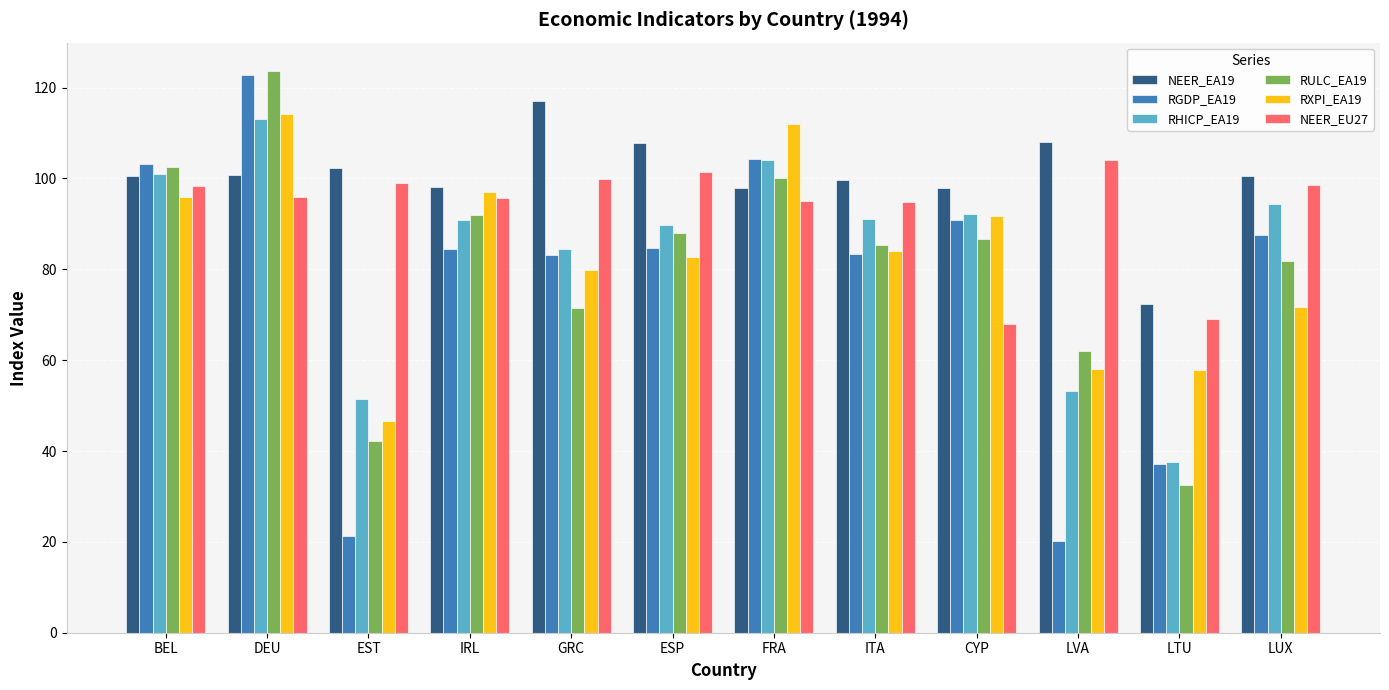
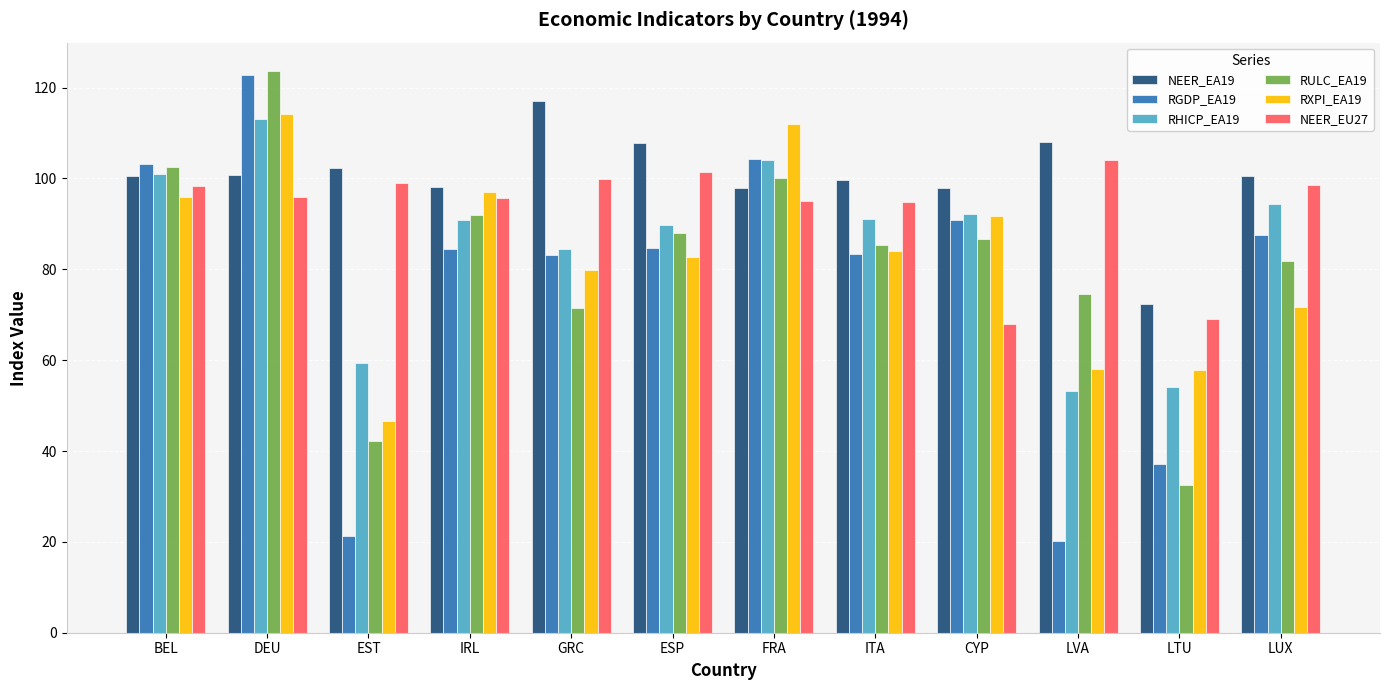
  {
    "NEER_EA19": {
      "BEL": 101,
      "DEU": 101,
      "EST": 102,
      "IRL": 98,
      "GRC": 117,
      "ESP": 108,
      "FRA": 98,
      "ITA": 100,
      "CYP": 98,
      "LVA": 108,
      "LTU": 72,
      "LUX": 101
    },
    "RGDP_EA19": {
      "BEL": 103,
      "DEU": 123,
      "EST": 21,
      "IRL": 85,
      "GRC": 83,
      "ESP": 85,
      "FRA": 104,
      "ITA": 83,
      "CYP": 91,
      "LVA": 20,
      "LTU": 37,
      "LUX": 88
    },
    "RHICP_EA19": {
      "BEL": 101,
      "DEU": 113,
-     "EST": 51,
+     "EST": 59,
      "IRL": 91,
      "GRC": 85,
      "ESP": 90,
      "FRA": 104,
      "ITA": 91,
      "CYP": 92,
      "LVA": 53,
-     "LTU": 38,
+     "LTU": 54,
      "LUX": 94
    },
    "RULC_EA19": {
      "BEL": 102,
      "DEU": 124,
      "EST": 42,
      "IRL": 92,
      "GRC": 71,
      "ESP": 88,
      "FRA": 100,
      "ITA": 85,
      "CYP": 87,
-     "LVA": 62,
+     "LVA": 75,
      "LTU": 32,
      "LUX": 82
    },
    "RXPI_EA19": {
      "BEL": 96,
      "DEU": 114,
      "EST": 47,
      "IRL": 97,
      "GRC": 80,
      "ESP": 83,
      "FRA": 112,
      "ITA": 84,
      "CYP": 92,
      "LVA": 58,
      "LTU": 58,
      "LUX": 72
    },
    "NEER_EU27": {
      "BEL": 98,
      "DEU": 96,
      "EST": 99,
      "IRL": 96,
      "GRC": 100,
      "ESP": 102,
      "FRA": 95,
      "ITA": 95,
      "CYP": 68,
      "LVA": 104,
      "LTU": 69,
      "LUX": 99
    }
  }
